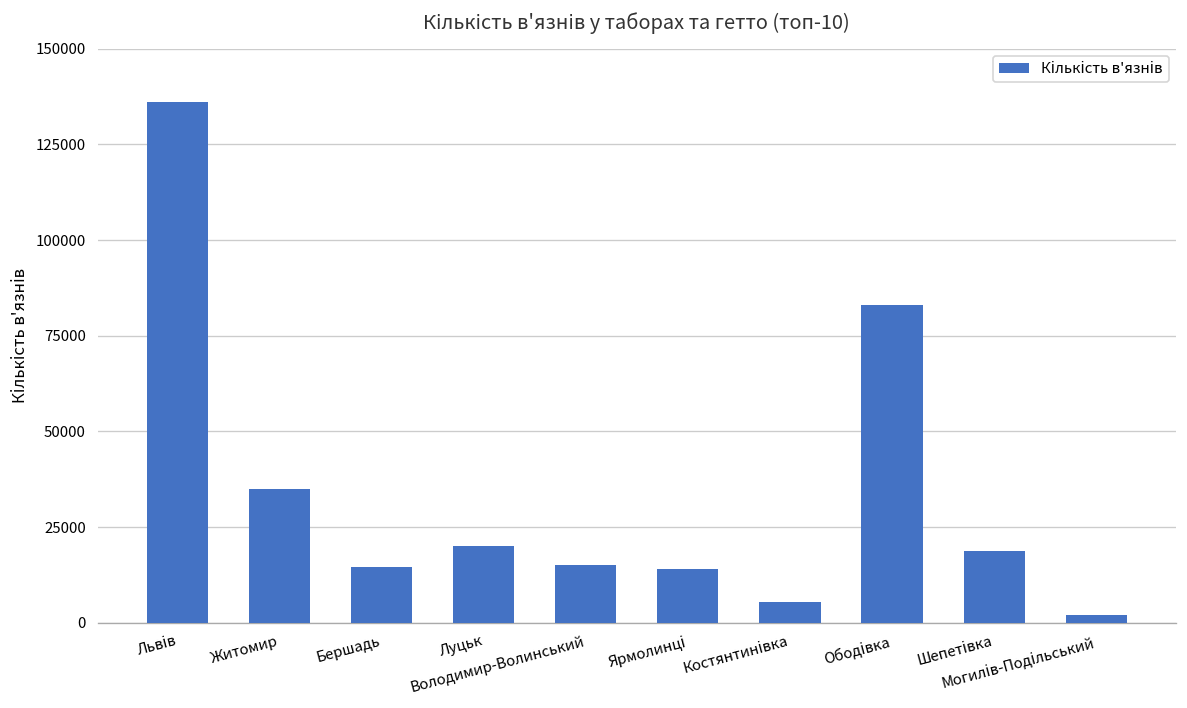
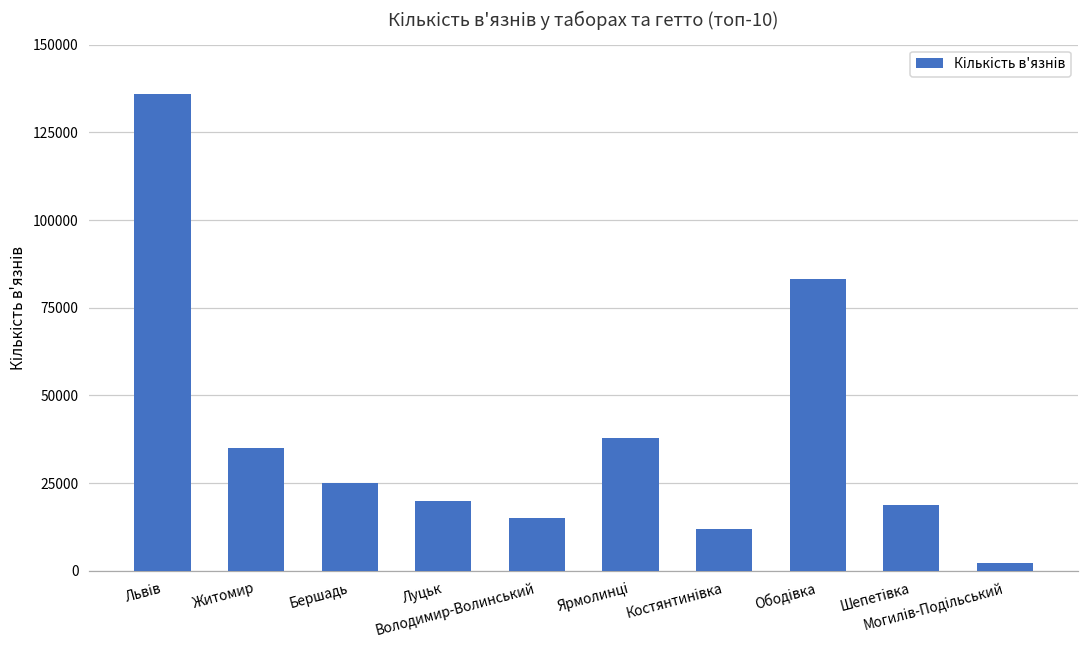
  {
    "Львів": 136000,
    "Житомир": 35000,
-   "Бершадь": 15000,
+   "Бершадь": 25000,
    "Луцьк": 20000,
    "Володимир-Волинський": 15000,
-   "Ярмолинці": 14000,
-   "Костянтинівка": 6000,
+   "Ярмолинці": 38000,
+   "Костянтинівка": 12000,
    "Ободівка": 83000,
    "Шепетівка": 19000,
    "Могилів-Подільський": 2000
  }
